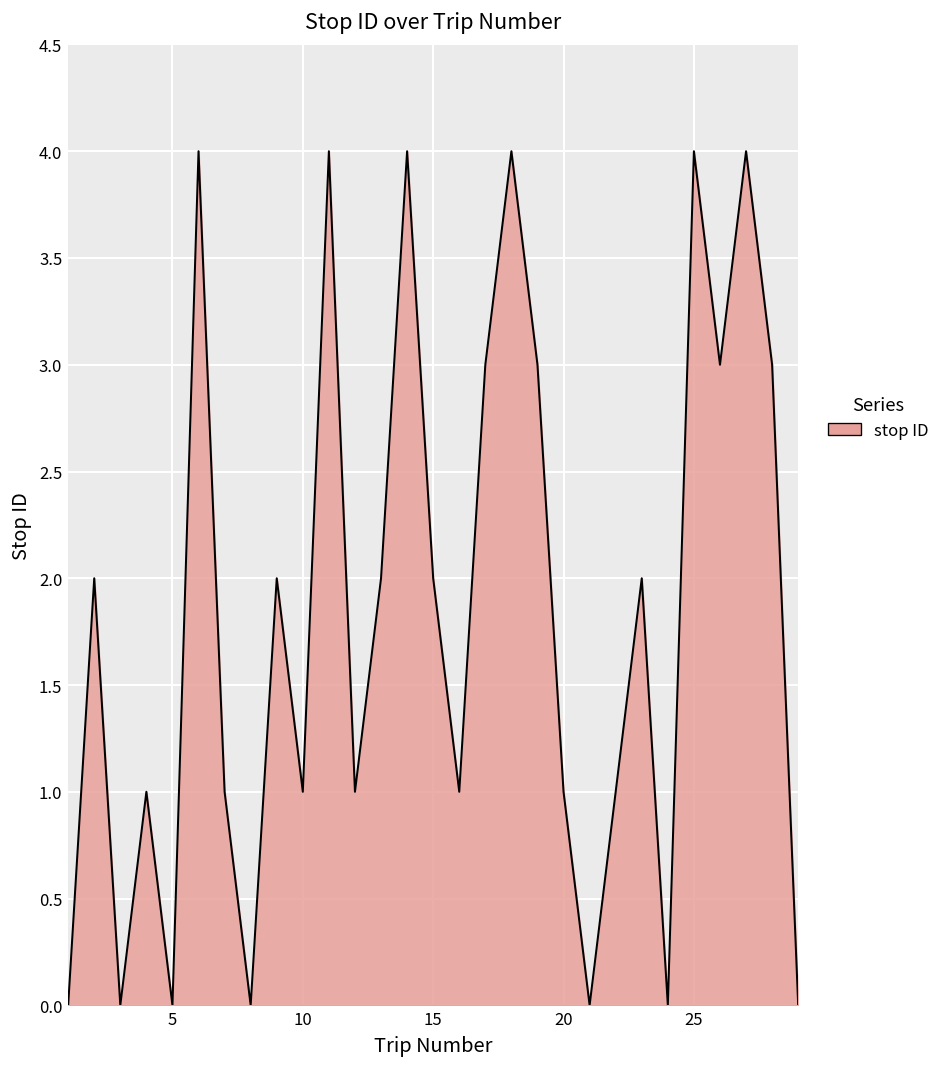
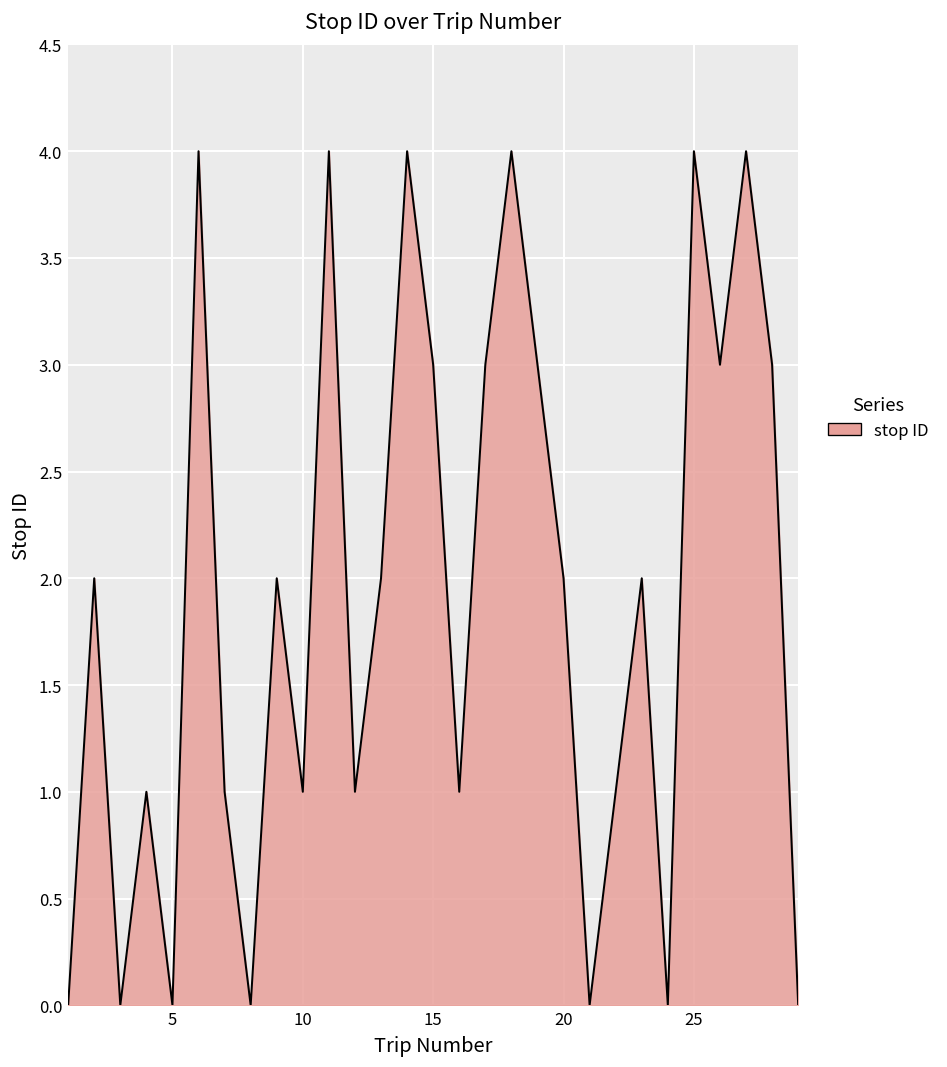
  {
    "5": 0,
    "10": 1,
-   "15": 2,
-   "20": 1,
+   "15": 3,
+   "20": 2,
    "25": 4
  }
